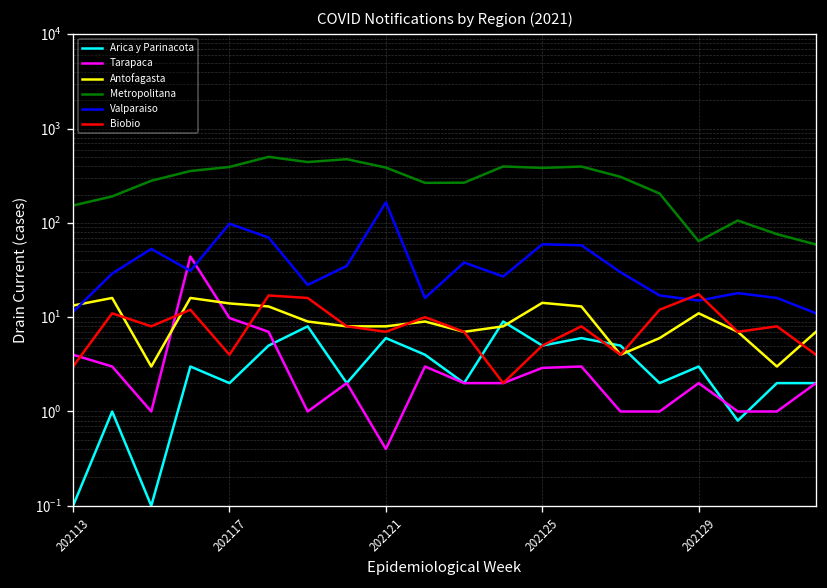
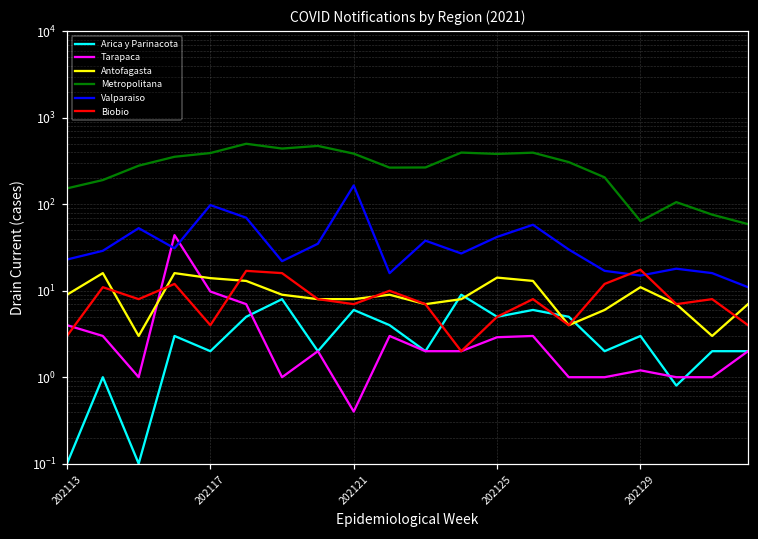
  {
    "Arica y Parinacota": {
      "202113": 0.1,
      "202117": 2.0,
      "202121": 6,
      "202129": 3.0
    },
    "Tarapaca": {
      "202113": 4,
      "202117": 10,
      "202121": 0.4,
      "202125": 2.9,
-     "202129": 2.0
+     "202129": 1.2
    },
    "Antofagasta": {
-     "202113": 13,
+     "202113": 9,
      "202117": 14,
      "202121": 8,
      "202125": 14,
      "202129": 11
    },
    "Metropolitana": {
      "202113": 150,
      "202117": 400,
      "202121": 400,
      "202125": 400,
      "202129": 60
    },
    "Valparaiso": {
-     "202113": 11,
+     "202113": 23,
      "202117": 100,
      "202121": 170,
-     "202125": 60,
+     "202125": 40,
      "202129": 15
    },
    "Biobio": {
      "202113": 3.0,
      "202117": 4,
      "202121": 7,
      "202129": 18
    }
  }
